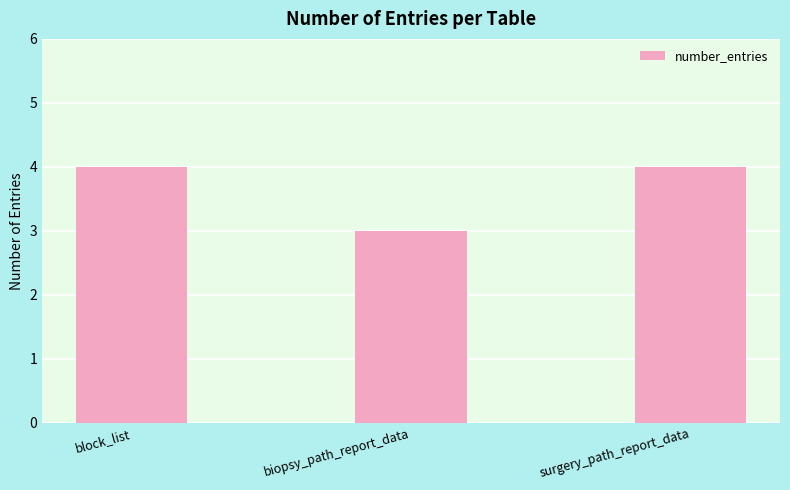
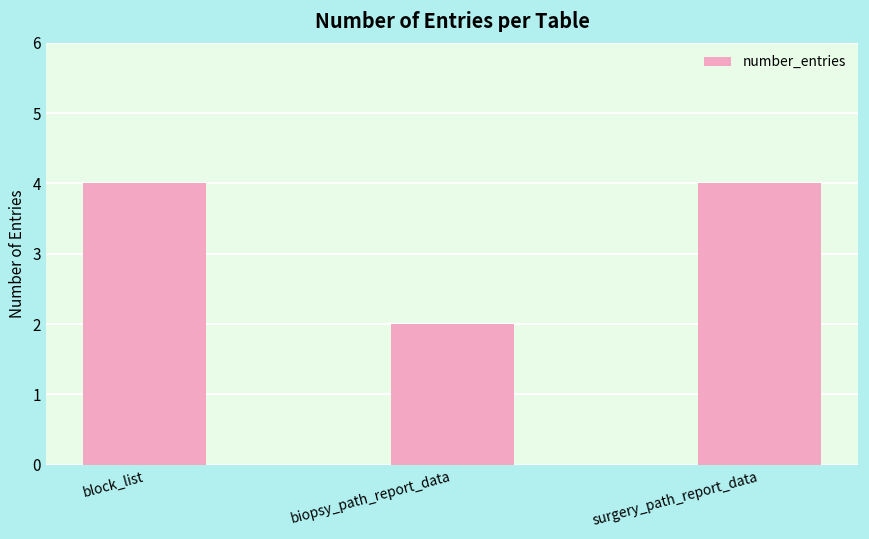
  {
    "block_list": 4,
-   "biopsy_path_report_data": 3,
+   "biopsy_path_report_data": 2,
    "surgery_path_report_data": 4
  }
